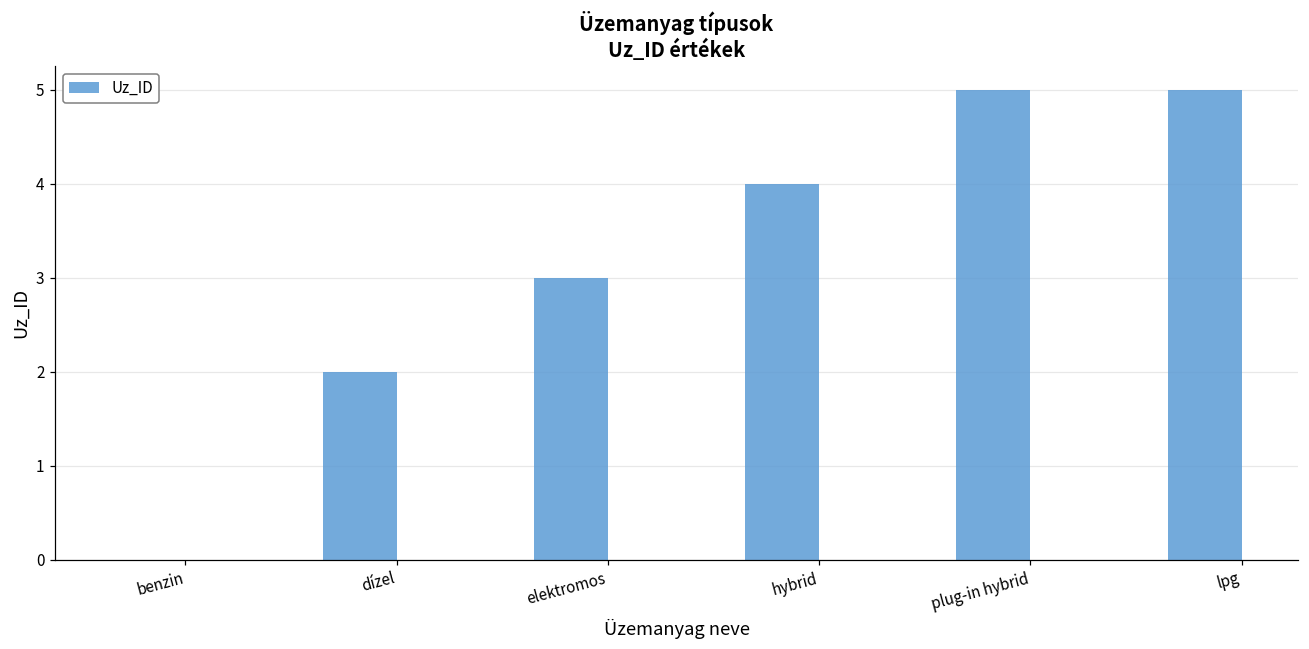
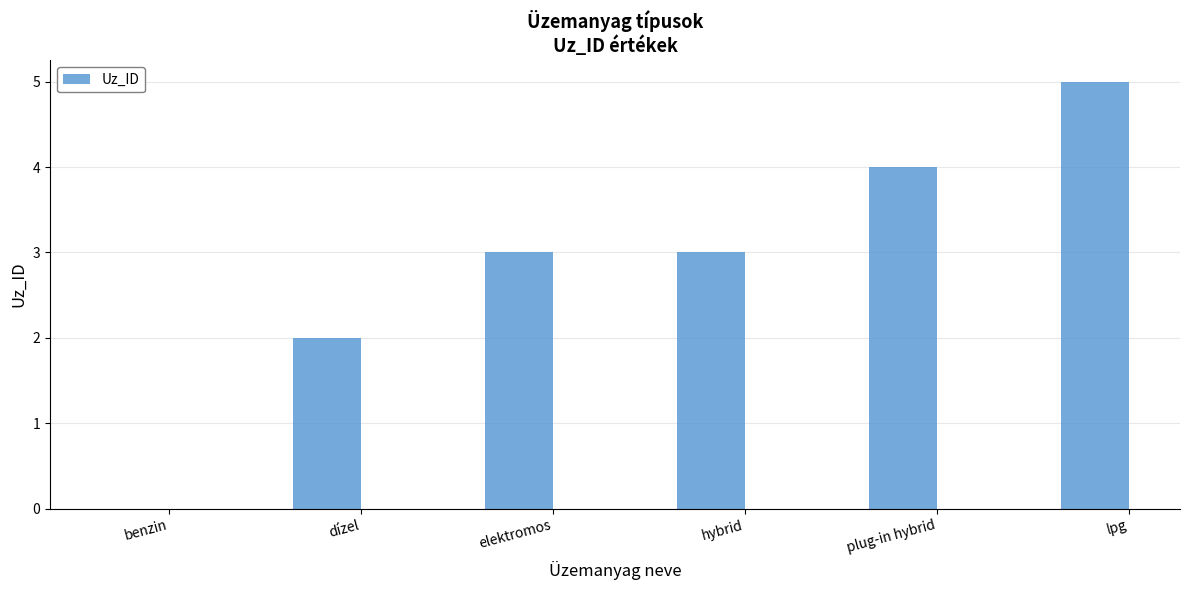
  {
    "benzin": 0,
    "dízel": 2,
    "elektromos": 3,
-   "hybrid": 4,
-   "plug-in hybrid": 5,
+   "hybrid": 3,
+   "plug-in hybrid": 4,
    "lpg": 5
  }
